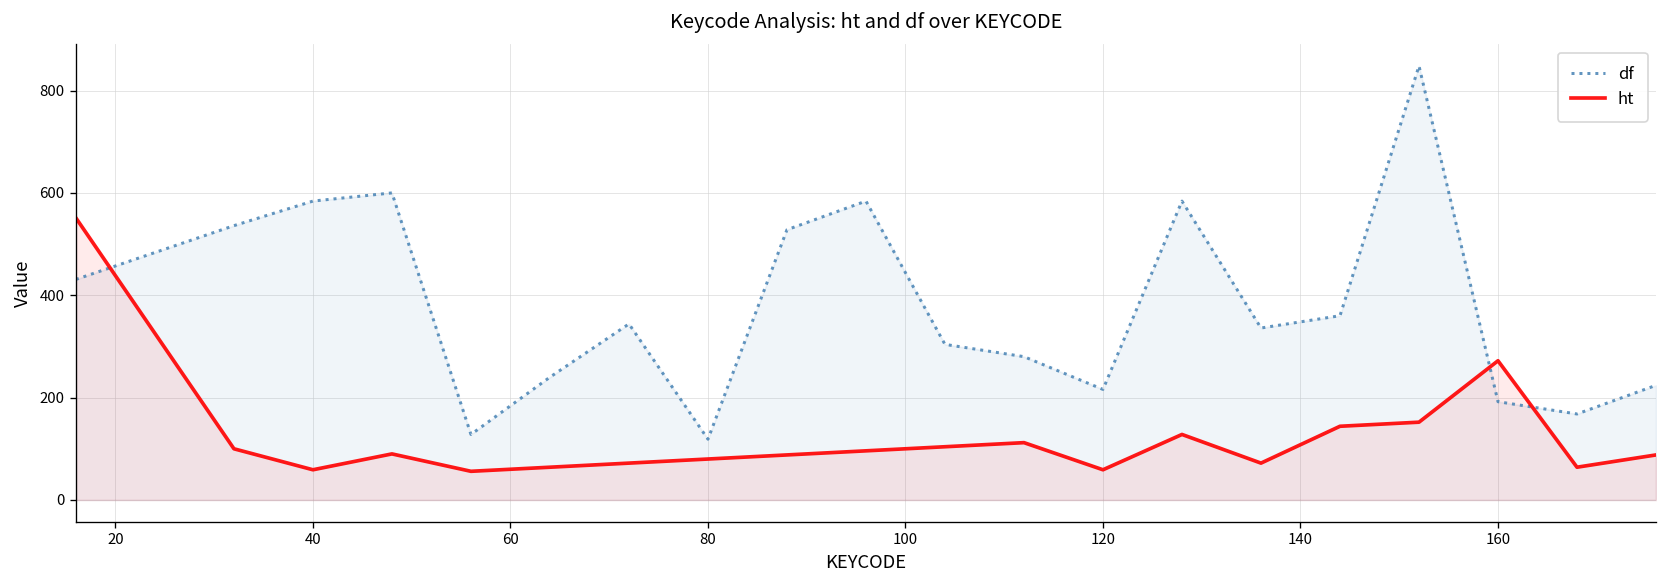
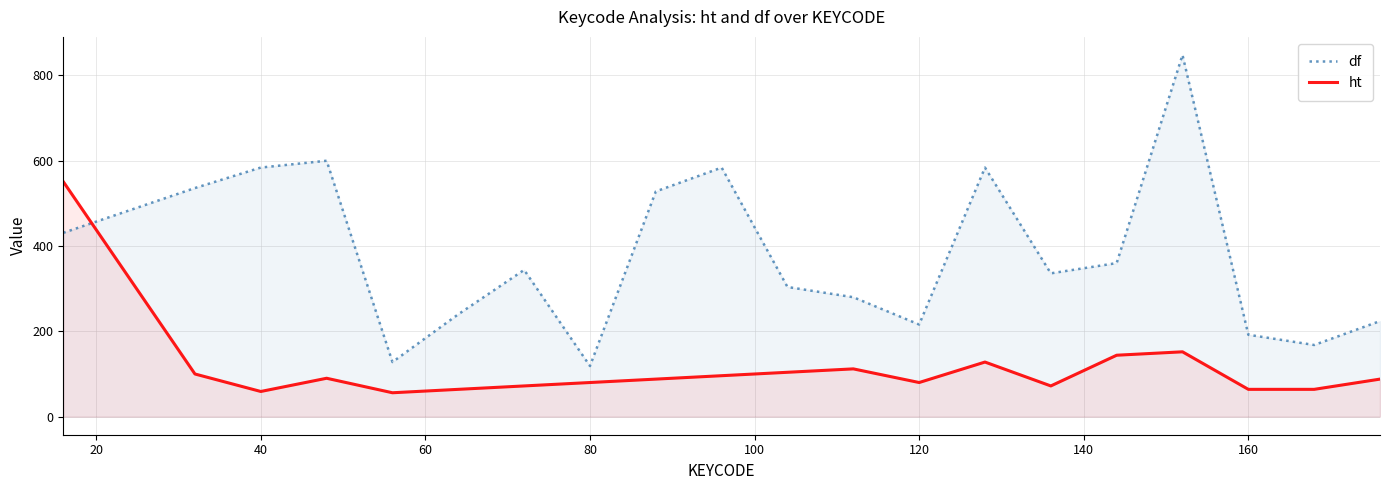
  {
    "df": {
      "40": 580,
      "80": 120,
      "120": 220,
      "160": 190
    },
    "ht": {
      "40": 60,
      "80": 80,
-     "120": 60,
-     "160": 270
+     "120": 80,
+     "160": 60
    }
  }
